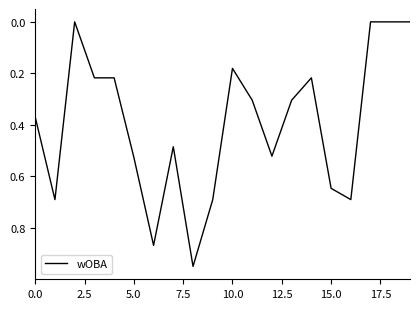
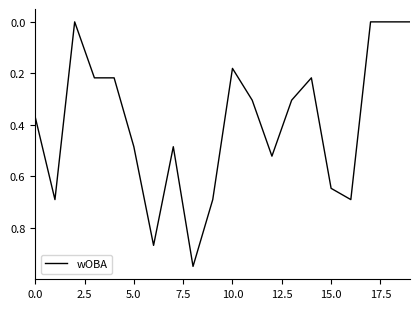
  {
    "0.0": 0.37,
-   "5.0": 0.53,
+   "5.0": 0.48,
    "10.0": 0.18,
    "15.0": 0.65
  }
